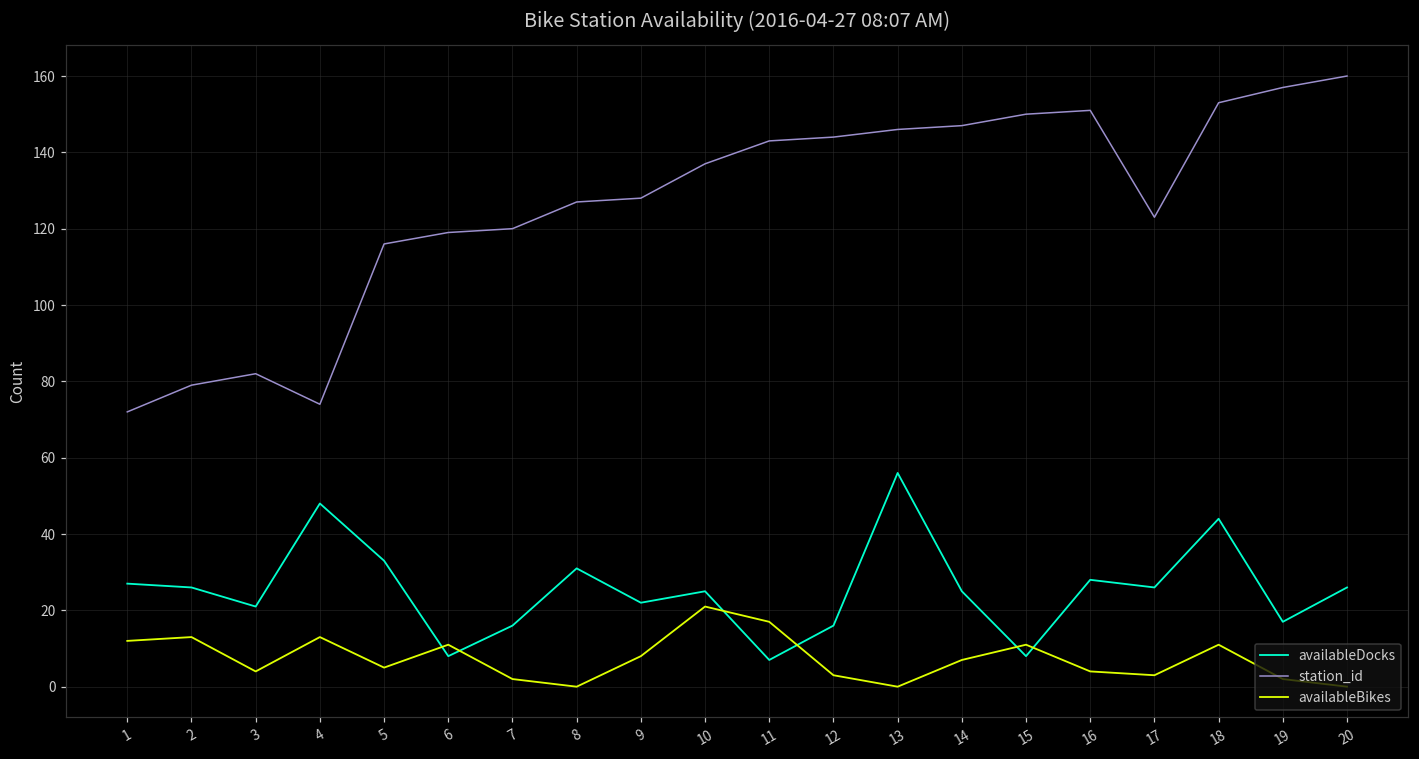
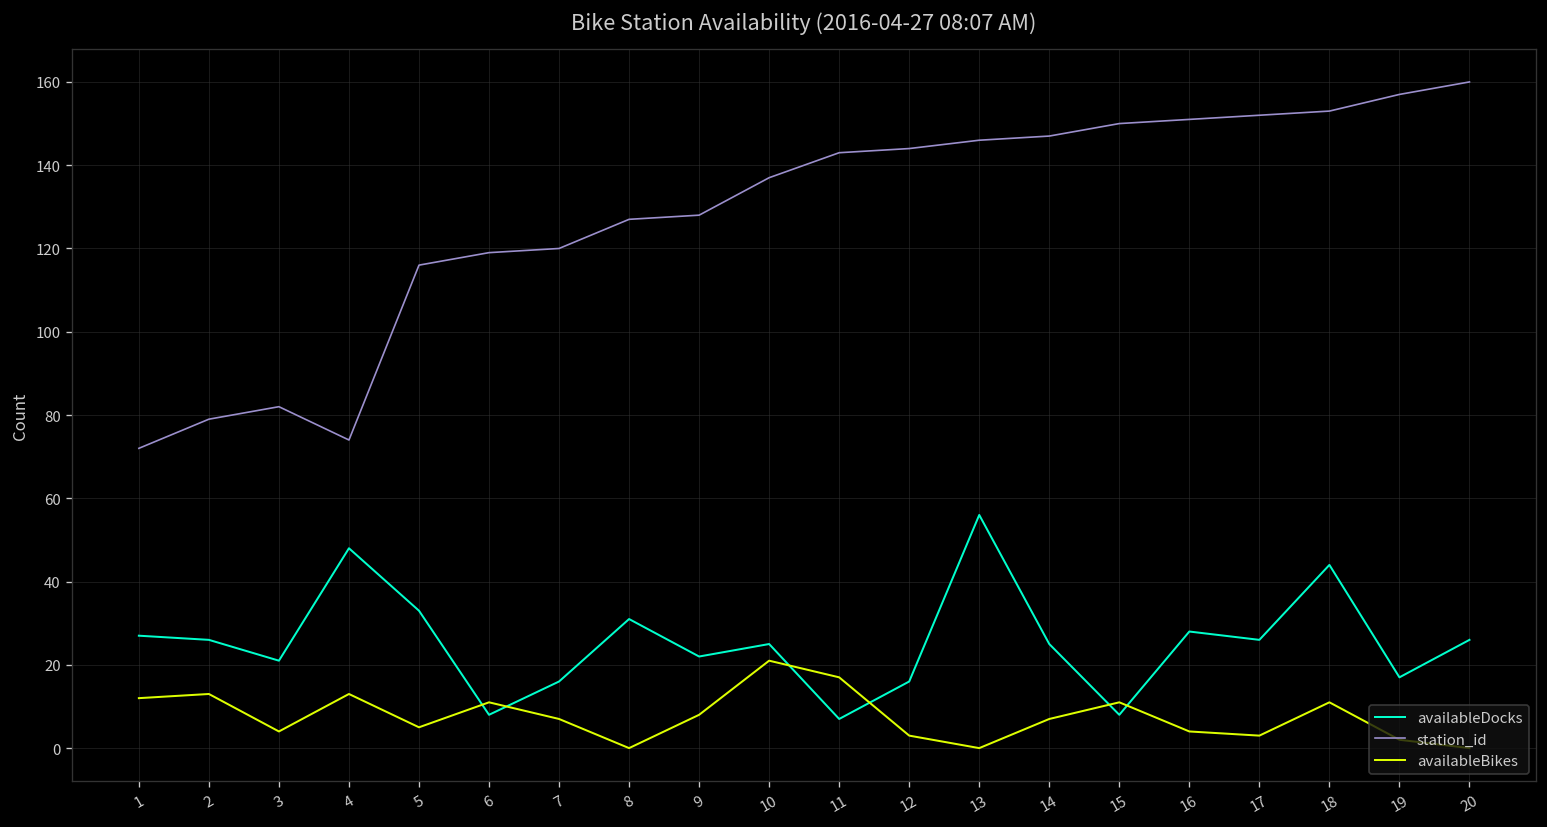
  {
    "availableDocks": {
      "1": 27,
      "2": 26,
      "3": 21,
      "4": 48,
      "5": 33,
      "6": 8,
      "7": 16,
      "8": 31,
      "9": 22,
      "10": 25,
      "11": 7,
      "12": 16,
      "13": 56,
      "14": 25,
      "15": 8,
      "16": 28,
      "17": 26,
      "18": 44,
      "19": 17,
      "20": 26
    },
    "station_id": {
      "1": 72,
      "2": 79,
      "3": 82,
      "4": 74,
      "5": 116,
      "6": 119,
      "7": 120,
      "8": 127,
      "9": 128,
      "10": 137,
      "11": 143,
      "12": 144,
      "13": 146,
      "14": 147,
      "15": 150,
      "16": 151,
-     "17": 123,
+     "17": 152,
      "18": 153,
      "19": 157,
      "20": 160
    },
    "availableBikes": {
      "1": 12,
      "2": 13,
      "3": 4,
      "4": 13,
      "5": 5,
      "6": 11,
-     "7": 2,
+     "7": 7,
      "8": 0,
      "9": 8,
      "10": 21,
      "11": 17,
      "12": 3,
      "13": 0,
      "14": 7,
      "15": 11,
      "16": 4,
      "17": 3,
      "18": 11
    }
  }
